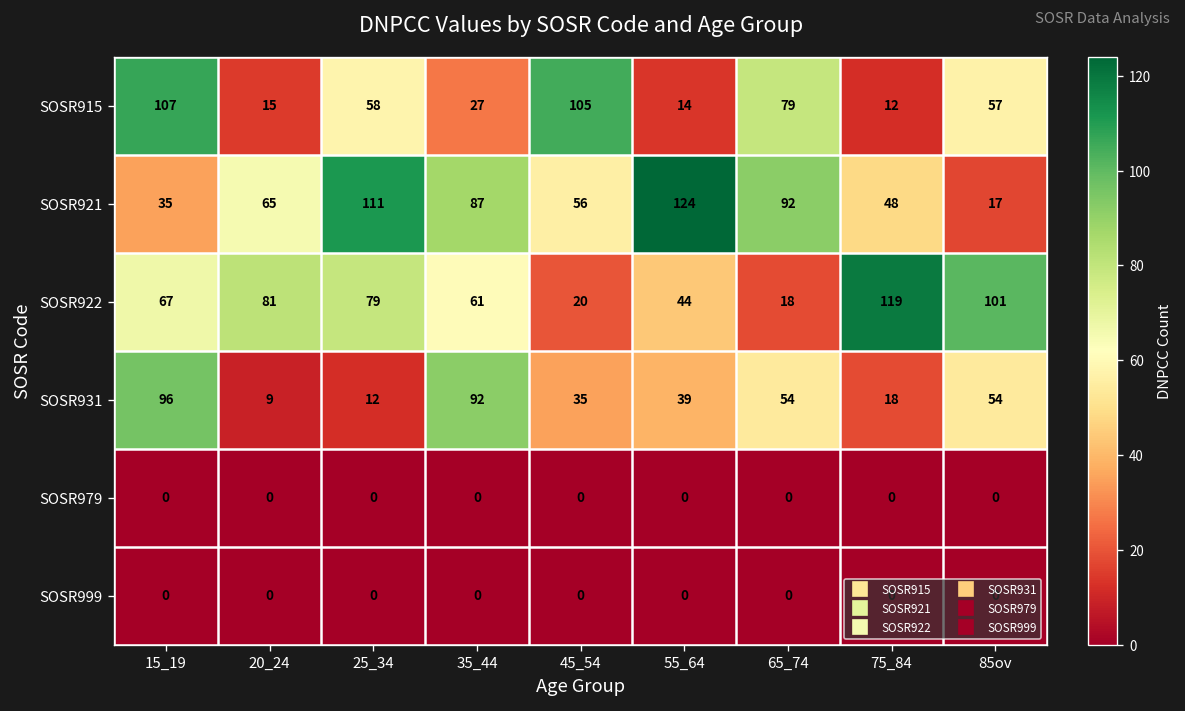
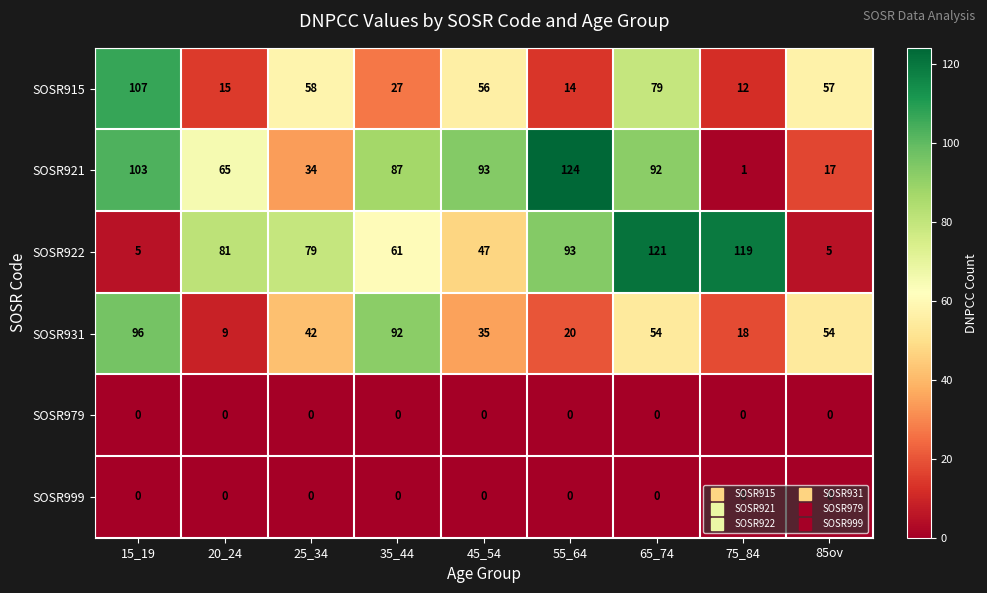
  {
    "SOSR915": {
      "15_19": 107,
      "20_24": 15,
      "25_34": 58,
      "35_44": 27,
-     "45_54": 105,
+     "45_54": 56,
      "55_64": 14,
      "65_74": 79,
      "75_84": 12,
      "85ov": 57
    },
    "SOSR921": {
-     "15_19": 35,
+     "15_19": 103,
      "20_24": 65,
-     "25_34": 111,
+     "25_34": 34,
      "35_44": 87,
-     "45_54": 56,
+     "45_54": 93,
      "55_64": 124,
      "65_74": 92,
-     "75_84": 48,
+     "75_84": 1,
      "85ov": 17
    },
    "SOSR922": {
-     "15_19": 67,
+     "15_19": 5,
      "20_24": 81,
      "25_34": 79,
      "35_44": 61,
-     "45_54": 20,
-     "55_64": 44,
-     "65_74": 18,
+     "45_54": 47,
+     "55_64": 93,
+     "65_74": 121,
      "75_84": 119,
-     "85ov": 101
+     "85ov": 5
    },
    "SOSR931": {
      "15_19": 96,
      "20_24": 9,
-     "25_34": 12,
+     "25_34": 42,
      "35_44": 92,
      "45_54": 35,
-     "55_64": 39,
+     "55_64": 20,
      "65_74": 54,
      "75_84": 18,
      "85ov": 54
    },
    "SOSR979": {
      "15_19": 0,
      "20_24": 0,
      "25_34": 0,
      "35_44": 0,
      "45_54": 0,
      "55_64": 0,
      "65_74": 0,
      "75_84": 0,
      "85ov": 0
    },
    "SOSR999": {
      "15_19": 0,
      "20_24": 0,
      "25_34": 0,
      "35_44": 0,
      "45_54": 0,
      "55_64": 0,
      "65_74": 0
    }
  }
